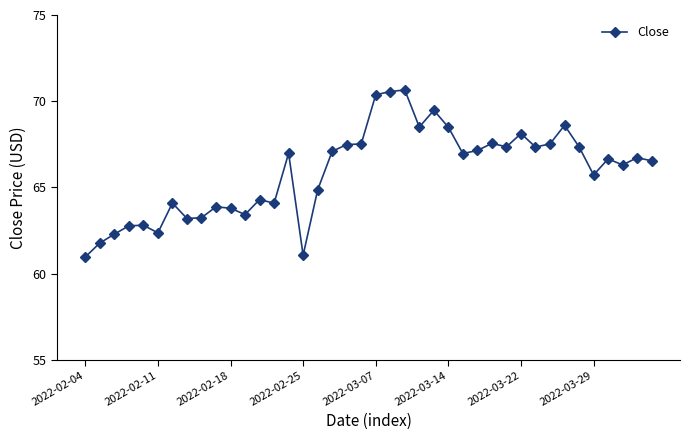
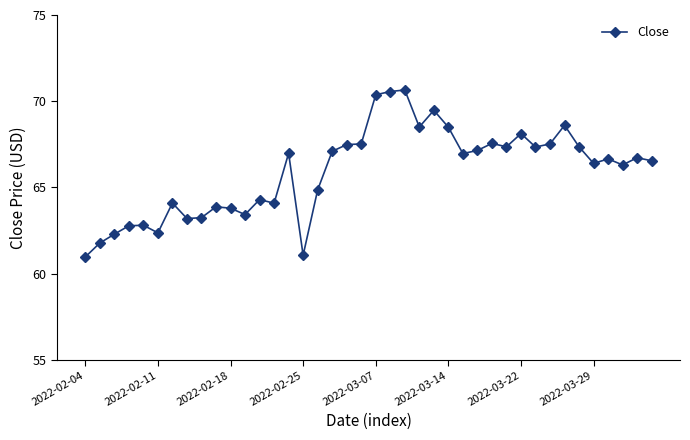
  {
    "2022-02-04": 61.0,
    "2022-02-11": 62.4,
    "2022-02-18": 63.8,
    "2022-02-25": 61.1,
    "2022-03-07": 70.4,
    "2022-03-14": 68.5,
    "2022-03-22": 68.1,
-   "2022-03-29": 65.7
+   "2022-03-29": 66.4
  }
